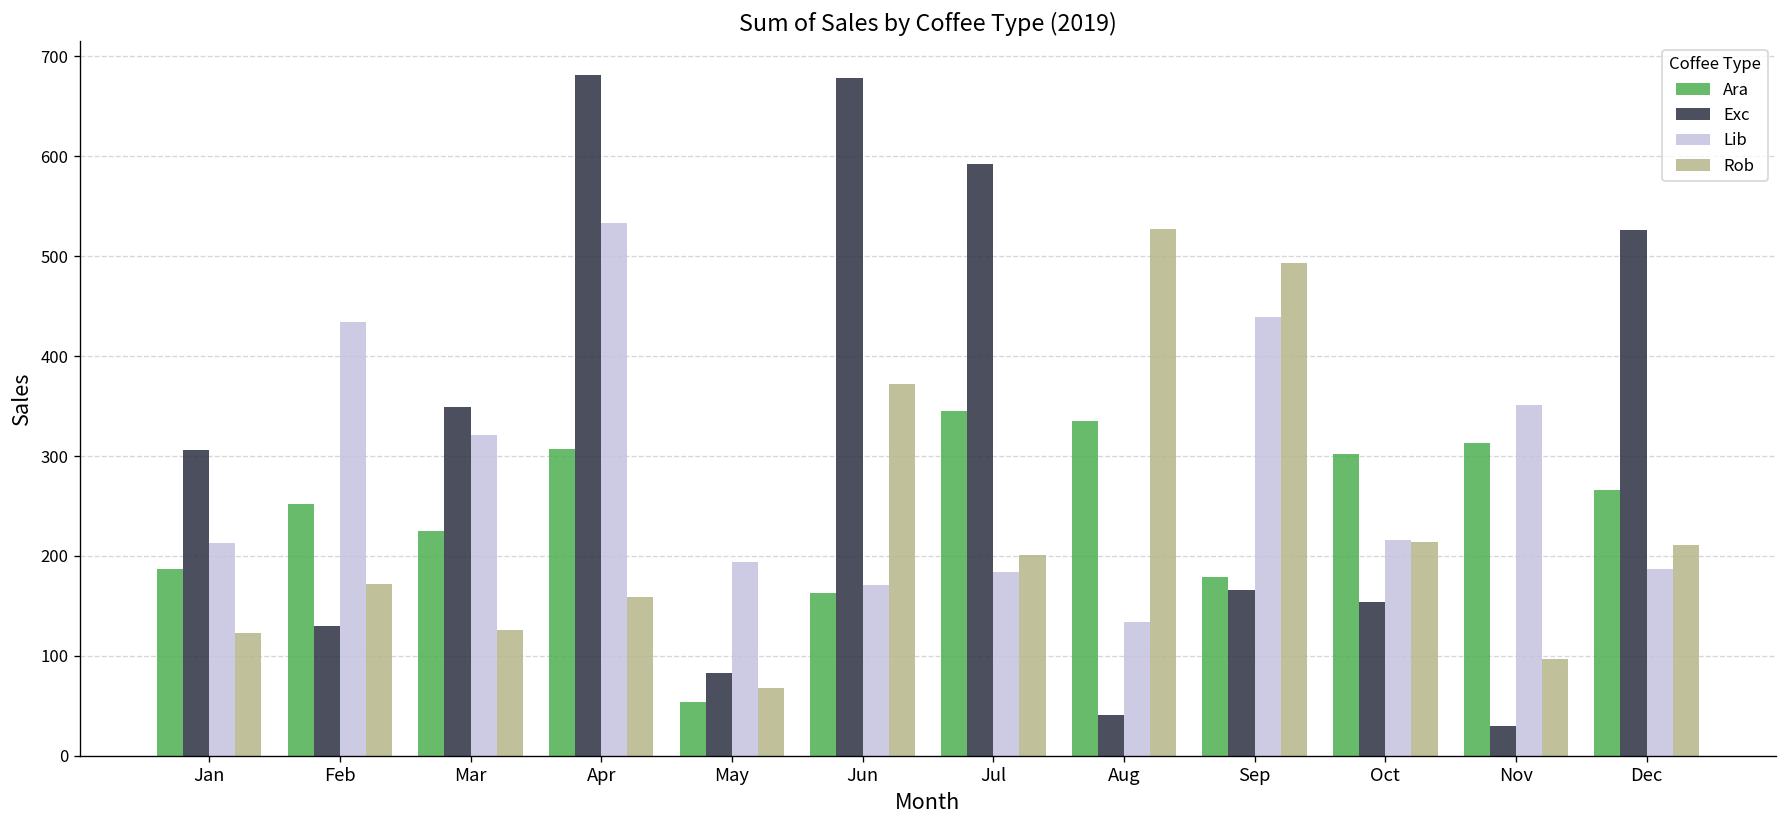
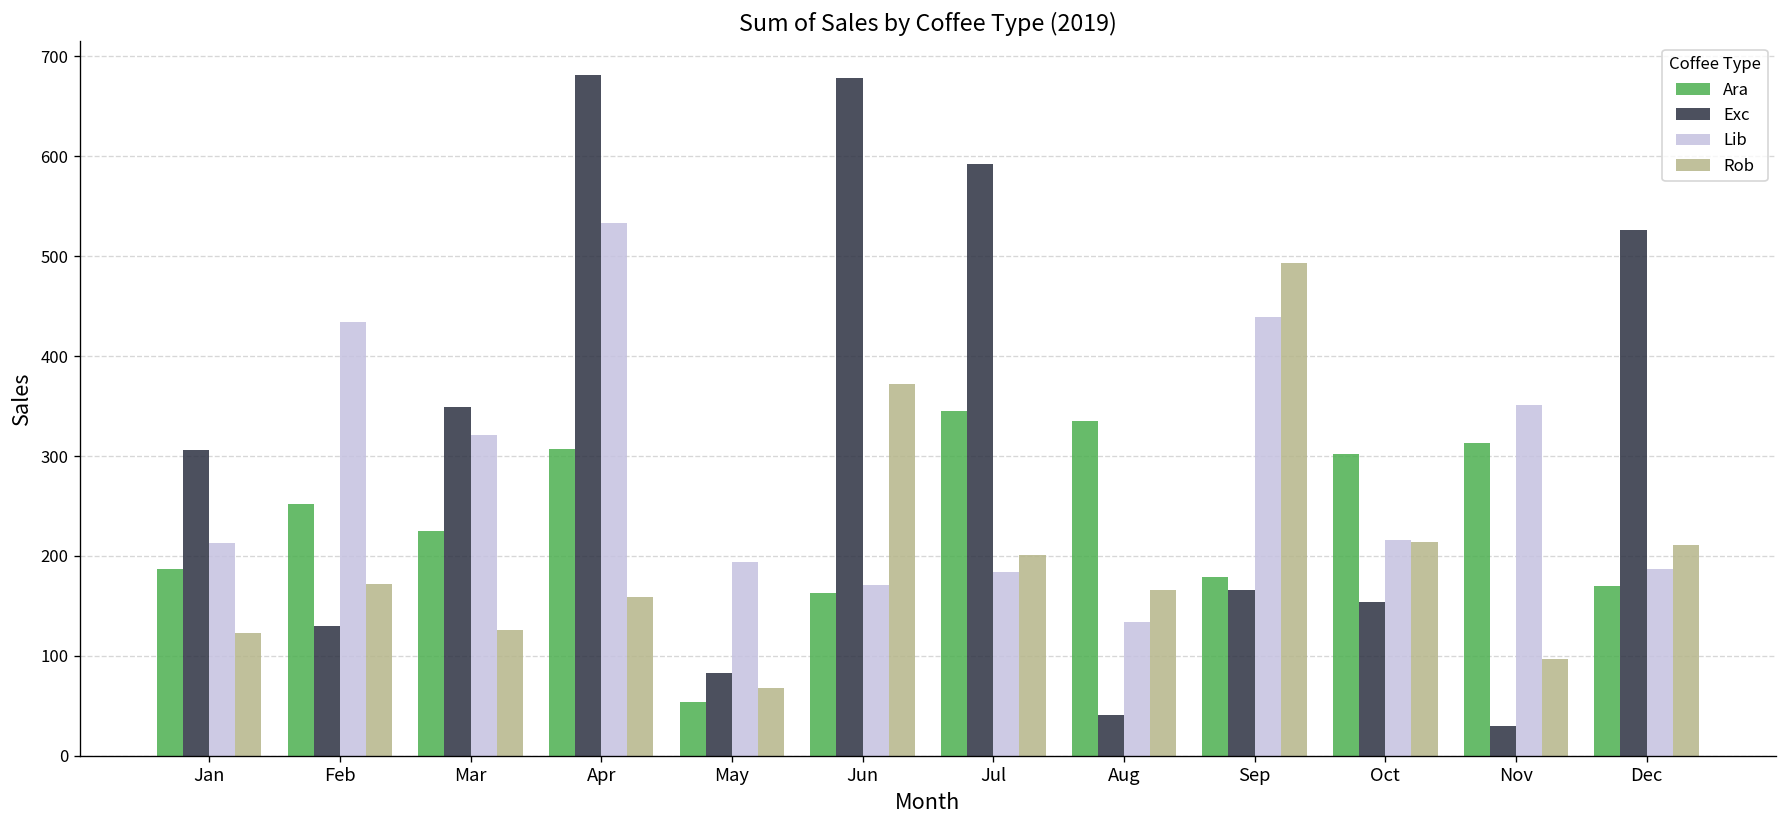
  {
    "Ara": {
      "Jan": 190,
      "Feb": 250,
      "Mar": 220,
      "Apr": 310,
      "May": 50,
      "Jun": 160,
      "Jul": 350,
      "Aug": 330,
      "Sep": 180,
      "Oct": 300,
      "Nov": 310,
-     "Dec": 270
+     "Dec": 170
    },
    "Exc": {
      "Jan": 310,
      "Feb": 130,
      "Mar": 350,
      "Apr": 680,
      "May": 80,
      "Jun": 680,
      "Jul": 590,
      "Aug": 40,
      "Sep": 170,
      "Oct": 150,
      "Nov": 30,
      "Dec": 530
    },
    "Lib": {
      "Jan": 210,
      "Feb": 430,
      "Mar": 320,
      "Apr": 530,
      "May": 190,
      "Jun": 170,
      "Jul": 180,
      "Aug": 130,
      "Sep": 440,
      "Oct": 220,
      "Nov": 350,
      "Dec": 190
    },
    "Rob": {
      "Jan": 120,
      "Feb": 170,
      "Mar": 130,
      "Apr": 160,
      "May": 70,
      "Jun": 370,
      "Jul": 200,
-     "Aug": 530,
+     "Aug": 170,
      "Sep": 490,
      "Oct": 210,
      "Nov": 100,
      "Dec": 210
    }
  }
